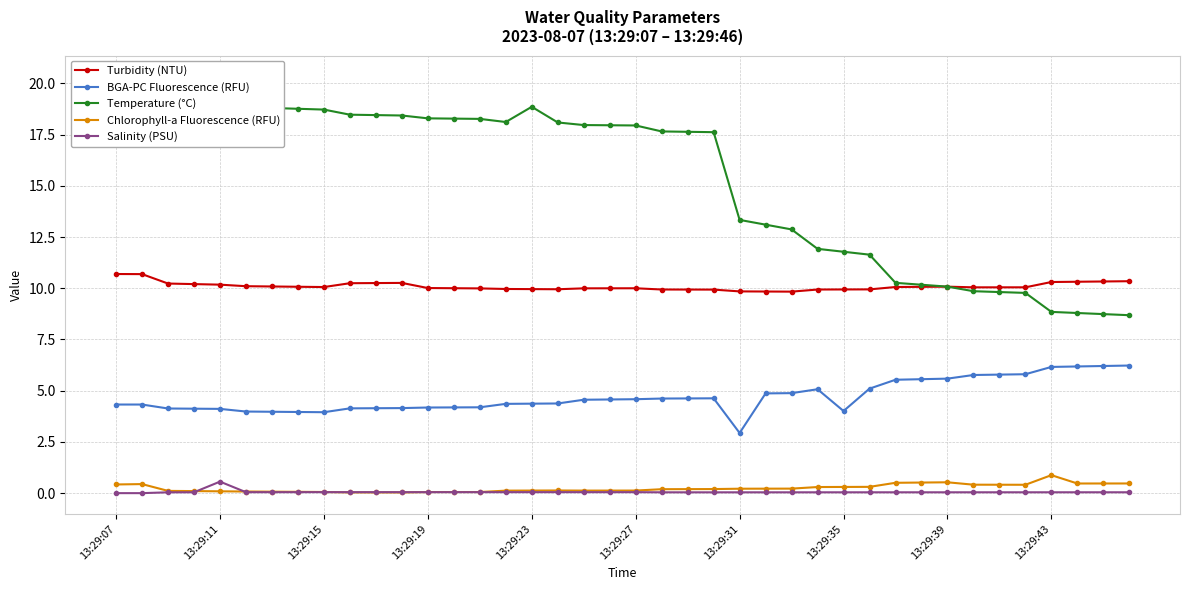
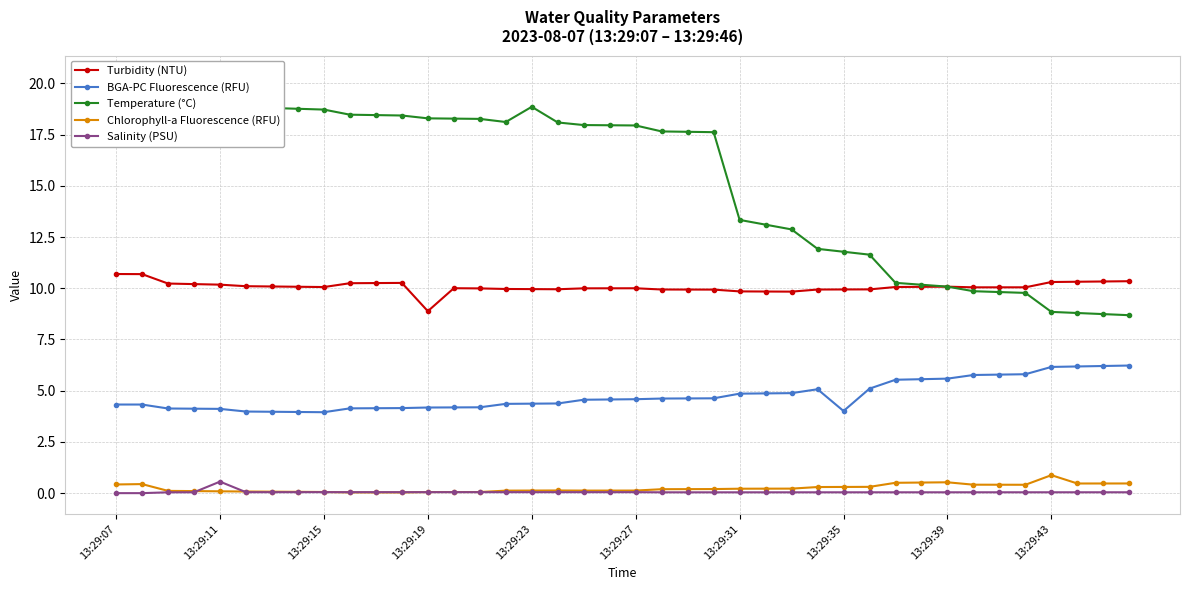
  {
    "Turbidity (NTU)": {
      "13:29:07": 10.7,
      "13:29:11": 10.2,
      "13:29:15": 10.1,
-     "13:29:19": 10.0,
+     "13:29:19": 8.9,
      "13:29:23": 10.0,
      "13:29:27": 10.0,
      "13:29:31": 9.8,
      "13:29:35": 9.9,
      "13:29:43": 10.3
    },
    "BGA-PC Fluorescence (RFU)": {
      "13:29:07": 4.3,
      "13:29:11": 4.1,
      "13:29:15": 4.0,
      "13:29:19": 4.2,
      "13:29:23": 4.4,
      "13:29:27": 4.6,
-     "13:29:31": 2.9,
+     "13:29:31": 4.9,
      "13:29:35": 4.0,
      "13:29:39": 5.6,
      "13:29:43": 6.2
    },
    "Temperature (°C)": {
      "13:29:15": 18.7,
      "13:29:19": 18.3,
      "13:29:23": 18.9,
      "13:29:27": 17.9,
      "13:29:31": 13.3,
      "13:29:35": 11.8,
      "13:29:43": 8.8
    },
    "Chlorophyll-a Fluorescence (RFU)": {
      "13:29:07": 0.4,
      "13:29:11": 0.1,
      "13:29:31": 0.2,
      "13:29:35": 0.3,
      "13:29:39": 0.5,
      "13:29:43": 0.9
    },
    "Salinity (PSU)": {
      "13:29:07": 0.0,
      "13:29:11": 0.6,
      "13:29:31": 0.0,
      "13:29:35": 0.0,
      "13:29:39": 0.0,
      "13:29:43": 0.0
    }
  }
